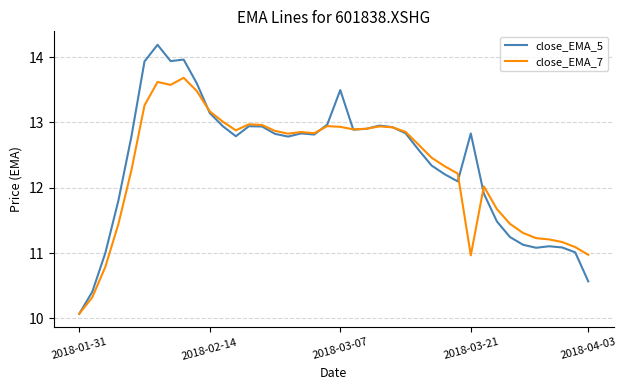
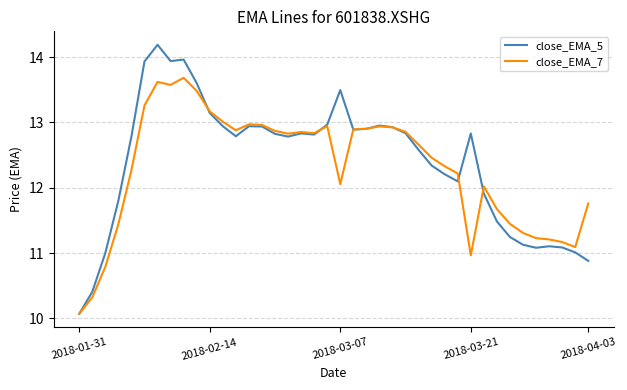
  {
    "close_EMA_5": {
      "2018-03-07": 13.5,
      "2018-03-21": 12.8,
-     "2018-04-03": 10.6
+     "2018-04-03": 10.9
    },
    "close_EMA_7": {
-     "2018-03-07": 12.9,
+     "2018-03-07": 12.1,
      "2018-03-21": 11.0,
-     "2018-04-03": 11.0
+     "2018-04-03": 11.8
    }
  }
